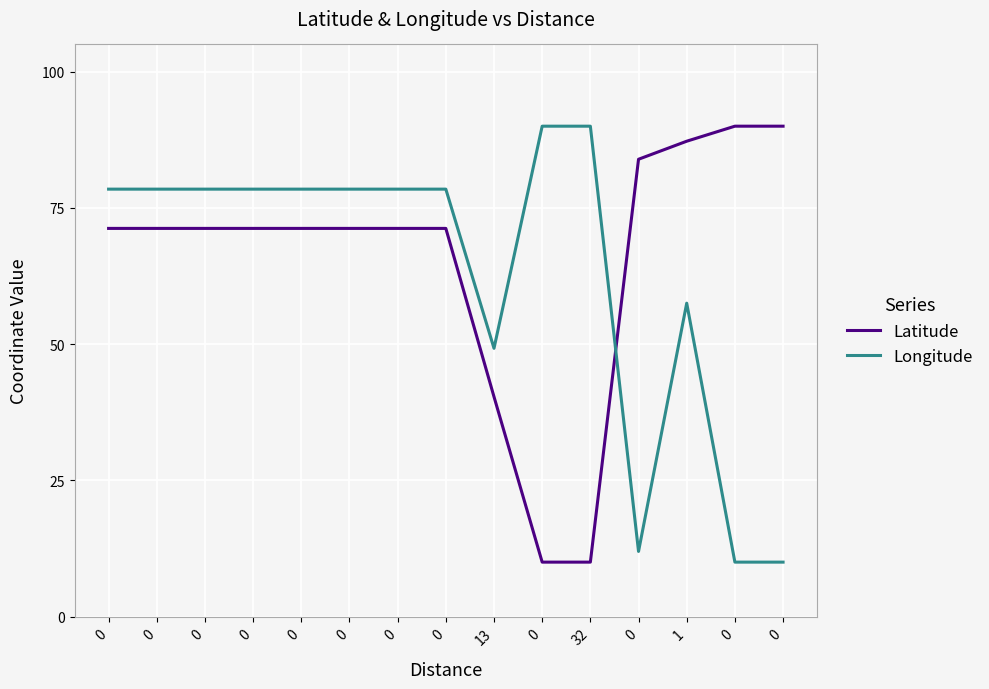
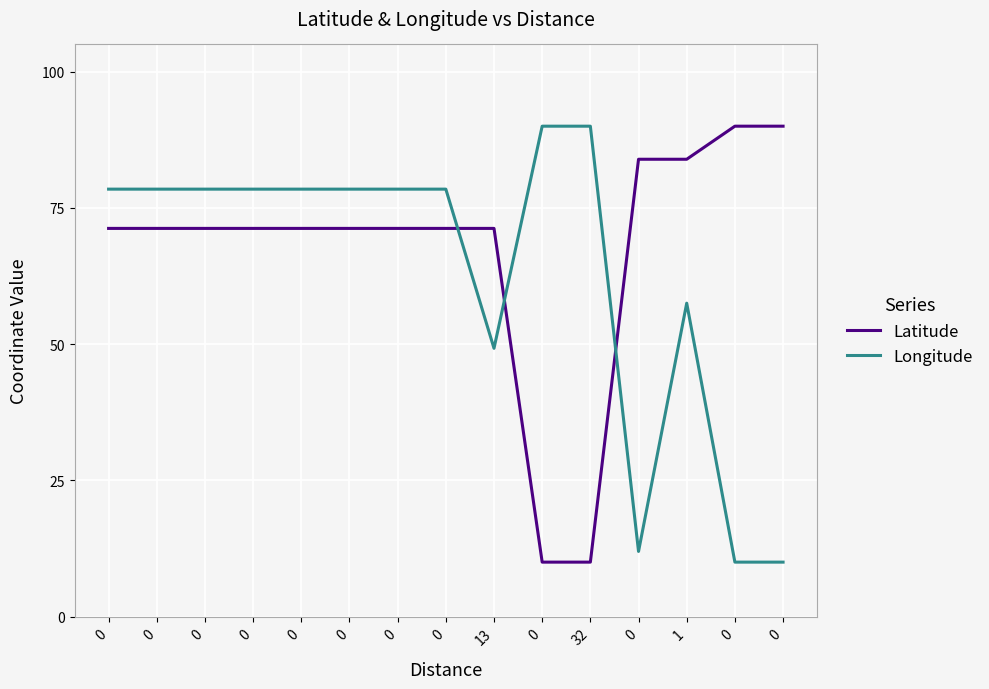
  {
    "Latitude": {
-     "13": 40,
+     "13": 71,
      "32": 10,
-     "1": 87
+     "1": 84
    },
    "Longitude": {
      "13": 49,
      "32": 90,
      "1": 58
    }
  }
